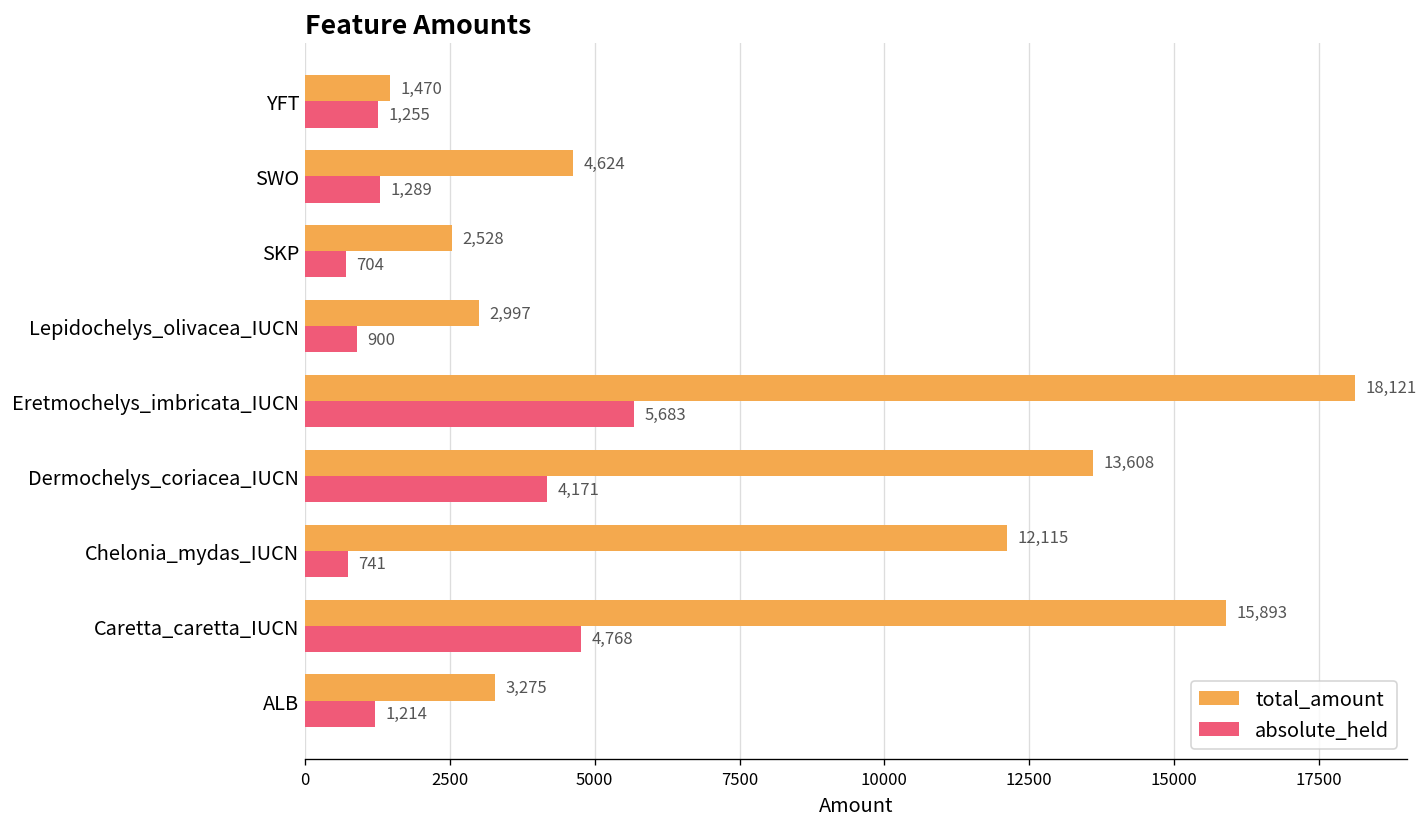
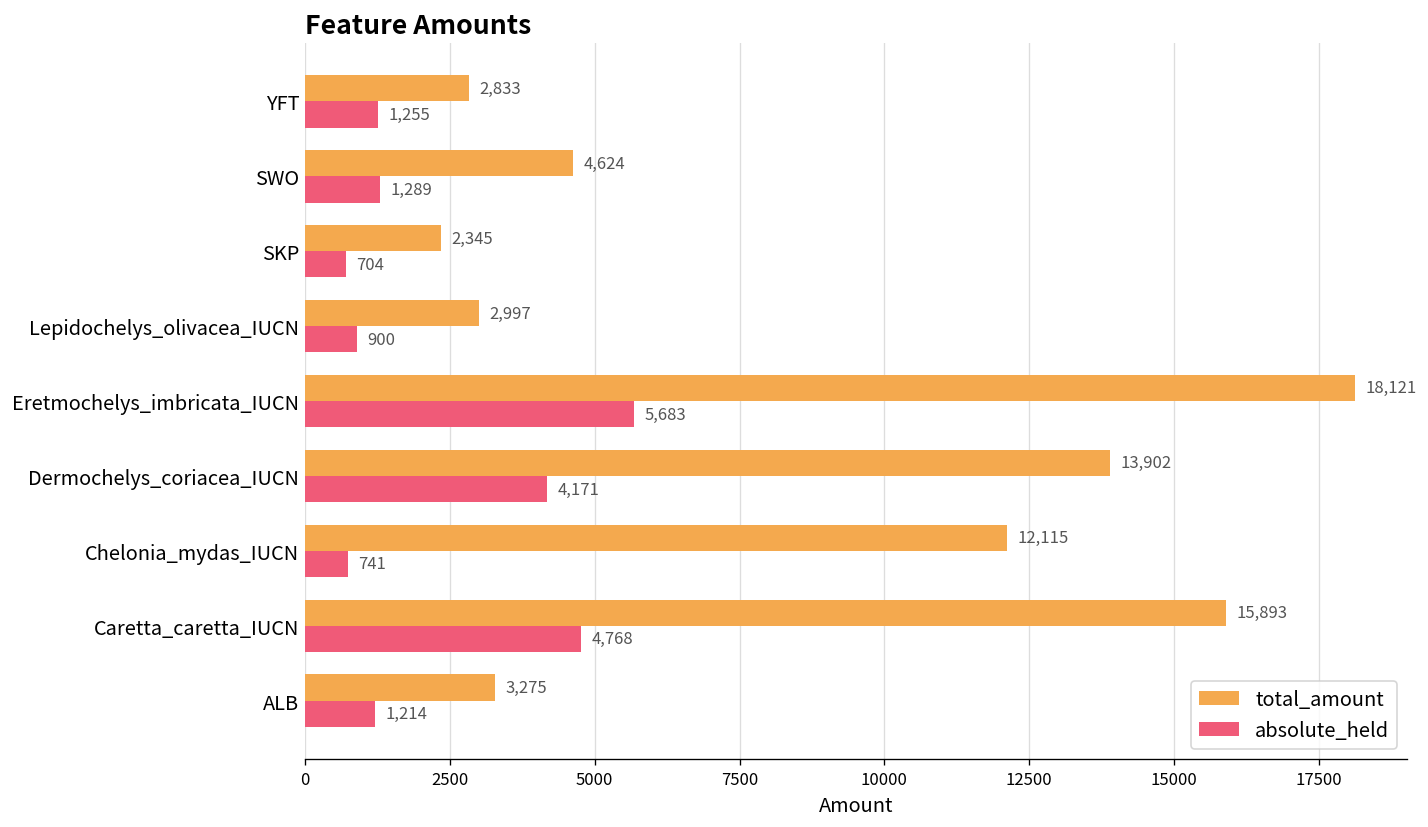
  {
    "total_amount": {
-     "YFT": "1,470",
+     "YFT": "2,833",
      "SWO": "4,624",
-     "SKP": "2,528",
+     "SKP": "2,345",
      "Lepidochelys_olivacea_IUCN": "2,997",
      "Eretmochelys_imbricata_IUCN": "18,121",
-     "Dermochelys_coriacea_IUCN": "13,608",
+     "Dermochelys_coriacea_IUCN": "13,902",
      "Chelonia_mydas_IUCN": "12,115",
      "Caretta_caretta_IUCN": "15,893",
      "ALB": "3,275"
    },
    "absolute_held": {
      "YFT": "1,255",
      "SWO": "1,289",
      "SKP": "704",
      "Lepidochelys_olivacea_IUCN": "900",
      "Eretmochelys_imbricata_IUCN": "5,683",
      "Dermochelys_coriacea_IUCN": "4,171",
      "Chelonia_mydas_IUCN": "741",
      "Caretta_caretta_IUCN": "4,768",
      "ALB": "1,214"
    }
  }
